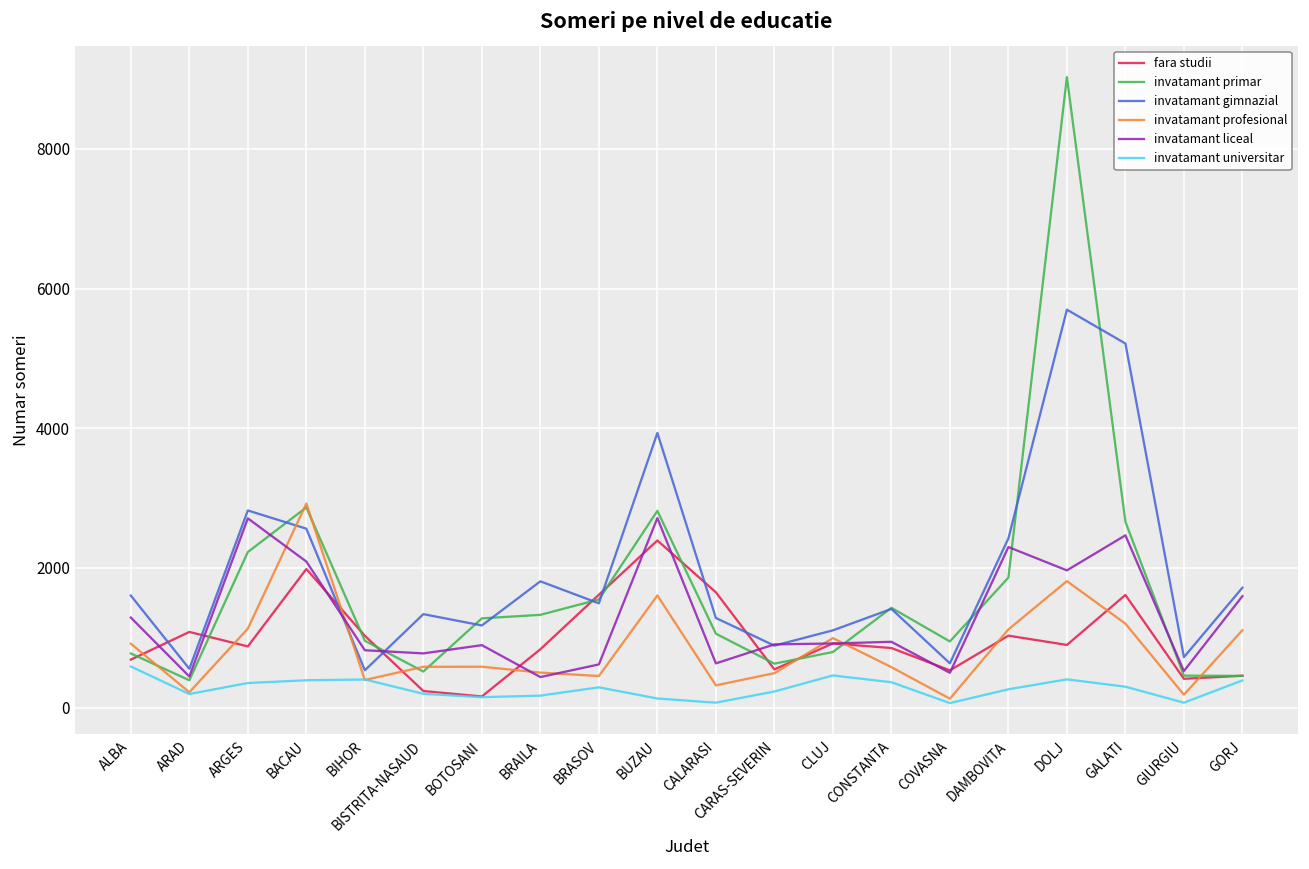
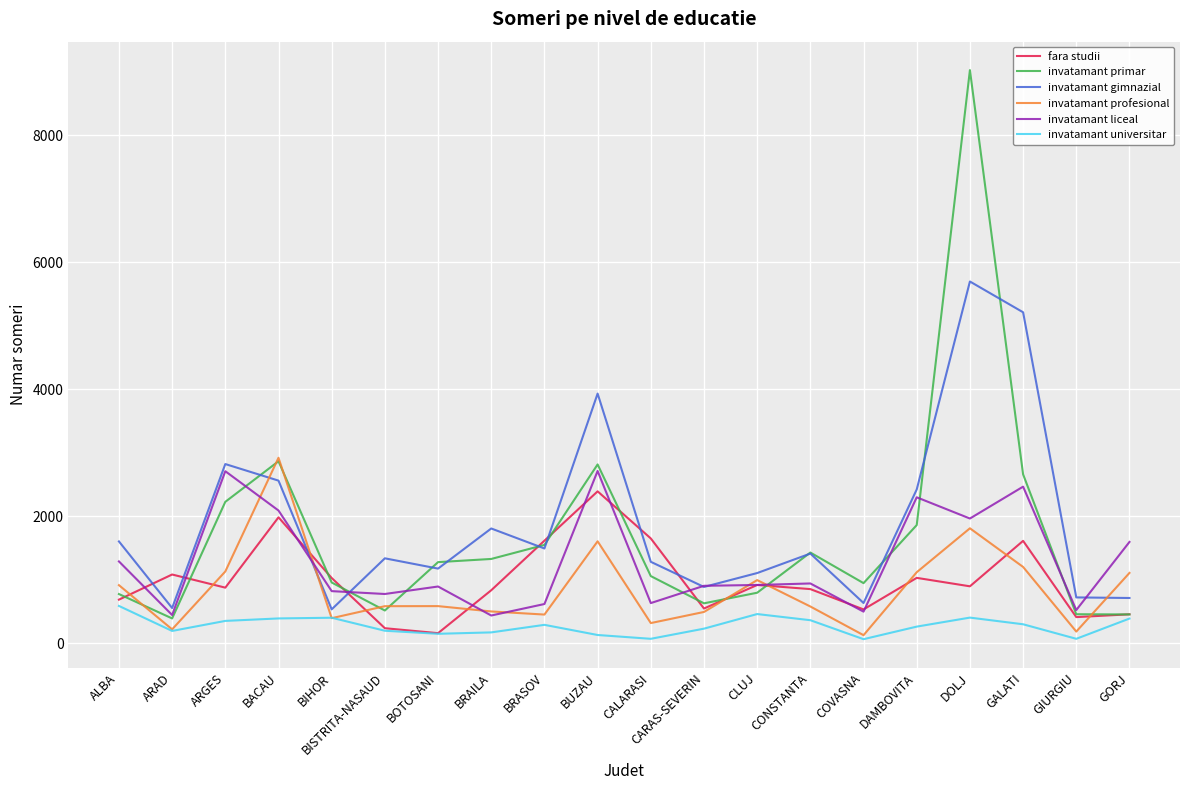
  {
    "fara studii": {
      "ALBA": 700,
      "ARAD": 1100,
      "ARGES": 900,
      "BACAU": 2000,
      "BIHOR": 1000,
      "BRAILA": 800,
      "BRASOV": 1600,
      "BUZAU": 2400,
      "CALARASI": 1700,
      "CARAS-SEVERIN": 500,
      "CONSTANTA": 900,
      "DAMBOVITA": 1000,
      "DOLJ": 900,
      "GALATI": 1600,
      "GIURGIU": 400
    },
    "invatamant primar": {
      "ALBA": 800,
      "ARAD": 400,
      "ARGES": 2200,
      "BACAU": 2900,
      "BIHOR": 1000,
      "BISTRITA-NASAUD": 500,
      "BOTOSANI": 1300,
      "BRAILA": 1300,
      "BRASOV": 1500,
      "BUZAU": 2800,
      "CALARASI": 1100,
      "CARAS-SEVERIN": 600,
      "CLUJ": 800,
      "COVASNA": 900,
      "DAMBOVITA": 1900,
      "DOLJ": 9000,
      "GALATI": 2700,
      "GIURGIU": 500
    },
    "invatamant gimnazial": {
      "ALBA": 1600,
      "ARAD": 600,
      "ARGES": 2800,
      "BACAU": 2600,
      "BIHOR": 500,
      "BISTRITA-NASAUD": 1300,
      "BOTOSANI": 1200,
      "BRAILA": 1800,
      "BRASOV": 1500,
      "BUZAU": 3900,
      "CALARASI": 1300,
      "CLUJ": 1100,
      "COVASNA": 600,
      "DAMBOVITA": 2400,
      "DOLJ": 5700,
      "GALATI": 5200,
      "GIURGIU": 700,
-     "GORJ": 1700
+     "GORJ": 700
    },
    "invatamant profesional": {
      "ALBA": 900,
      "ARGES": 1100,
      "BACAU": 2900,
      "BISTRITA-NASAUD": 600,
      "BOTOSANI": 600,
      "BRAILA": 500,
      "BRASOV": 500,
      "BUZAU": 1600,
      "CALARASI": 300,
      "CARAS-SEVERIN": 500,
      "CLUJ": 1000,
      "CONSTANTA": 600,
      "COVASNA": 100,
      "DAMBOVITA": 1100,
      "DOLJ": 1800,
      "GALATI": 1200,
      "GIURGIU": 200,
      "GORJ": 1100
    },
    "invatamant liceal": {
      "ALBA": 1300,
      "ARAD": 400,
      "ARGES": 2700,
      "BACAU": 2100,
      "BIHOR": 800,
      "BISTRITA-NASAUD": 800,
      "BOTOSANI": 900,
      "BRAILA": 400,
      "BRASOV": 600,
      "BUZAU": 2700,
      "CALARASI": 600,
      "CONSTANTA": 900,
      "DAMBOVITA": 2300,
      "DOLJ": 2000,
      "GALATI": 2500,
      "GIURGIU": 500,
      "GORJ": 1600
    },
    "invatamant universitar": {
      "ALBA": 600,
      "ARGES": 400,
      "BACAU": 400,
      "BRAILA": 200,
      "BRASOV": 300,
      "BUZAU": 100,
      "CALARASI": 100,
      "CARAS-SEVERIN": 200,
      "CLUJ": 500,
      "CONSTANTA": 400,
      "COVASNA": 100,
      "DAMBOVITA": 300,
      "DOLJ": 400,
      "GALATI": 300,
      "GIURGIU": 100,
      "GORJ": 400
    }
  }
